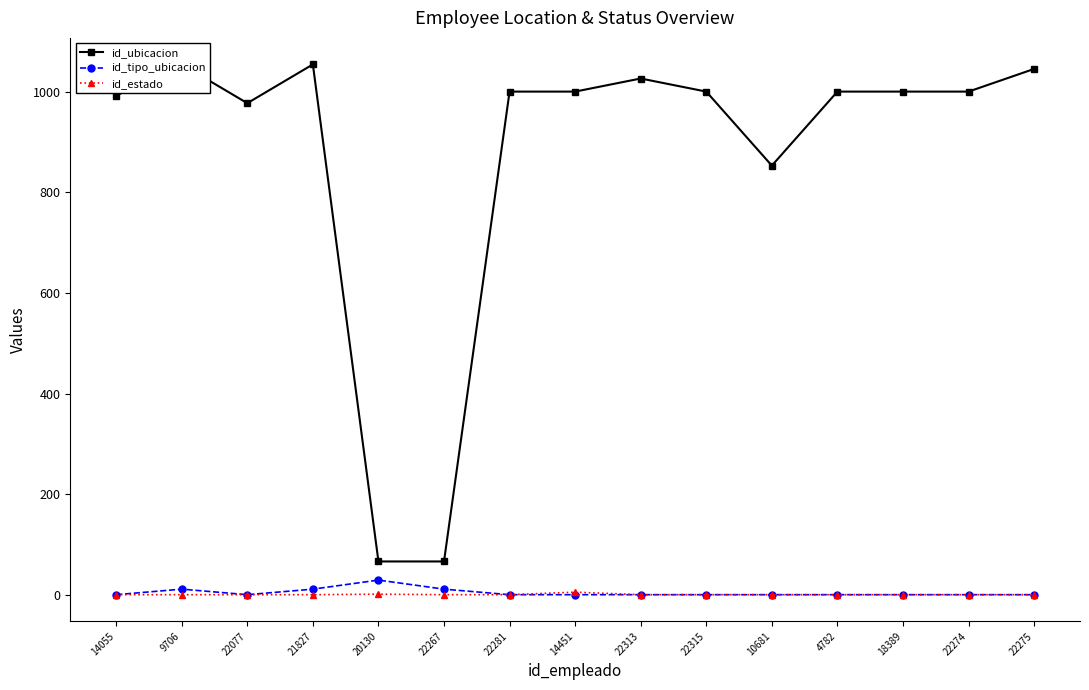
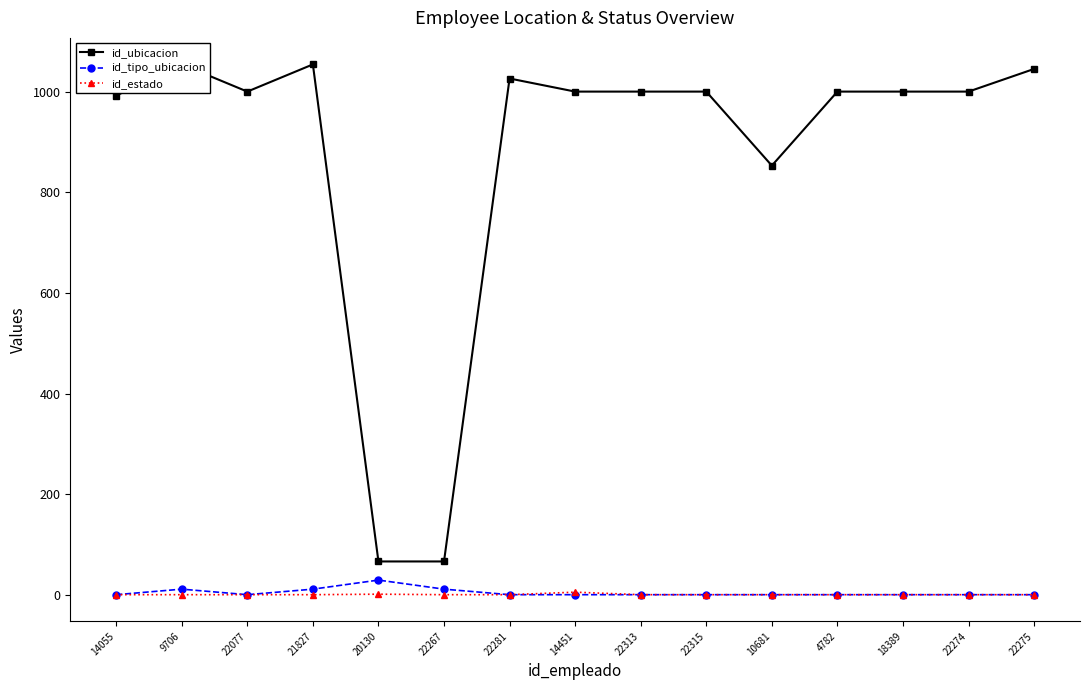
  {
    "id_ubicacion": {
      "14055": 990,
-     "22077": 980,
+     "22077": 1000,
      "21827": 1050,
      "20130": 70,
      "22267": 70,
-     "22281": 1000,
+     "22281": 1030,
      "14451": 1000,
-     "22313": 1030,
+     "22313": 1000,
      "22315": 1000,
      "10681": 850,
      "4782": 1000,
      "18389": 1000,
      "22274": 1000,
      "22275": 1050
    },
    "id_tipo_ubicacion": {
      "9706": 10,
      "21827": 10,
      "20130": 30,
      "22267": 10
    },
    "id_estado": {
      "9706": 0,
      "21827": 0,
      "20130": 0,
      "22267": 0
    }
  }
